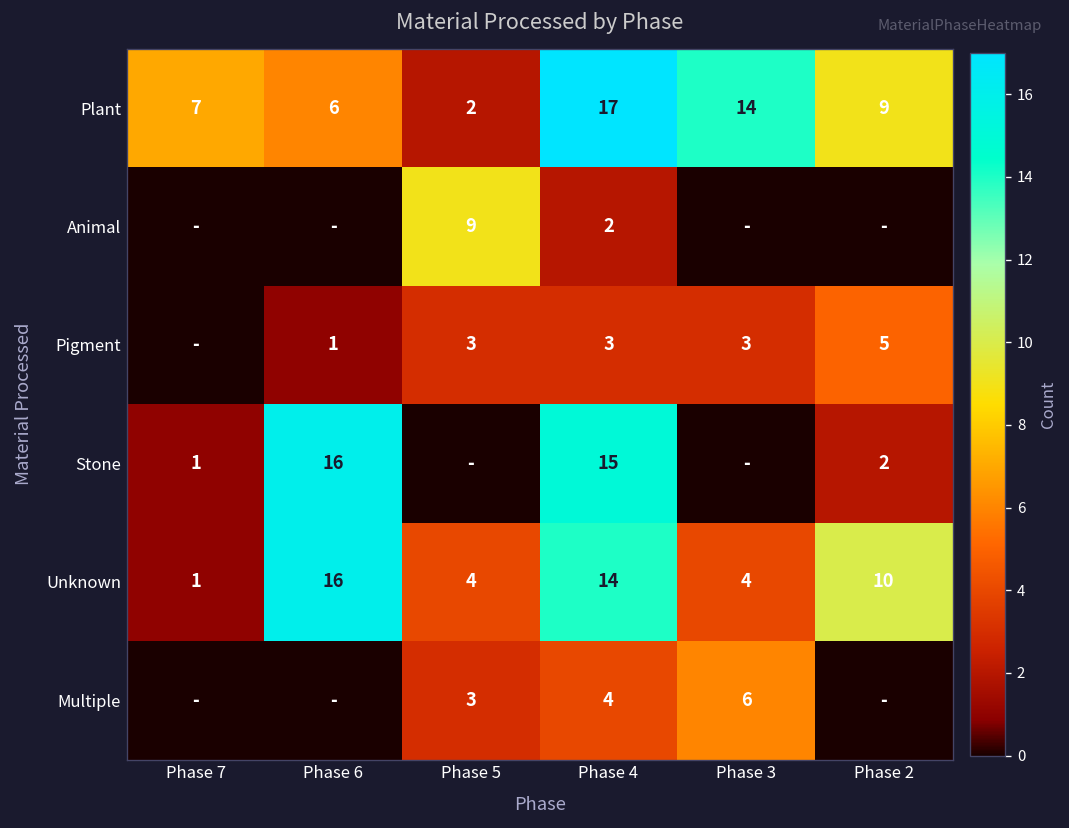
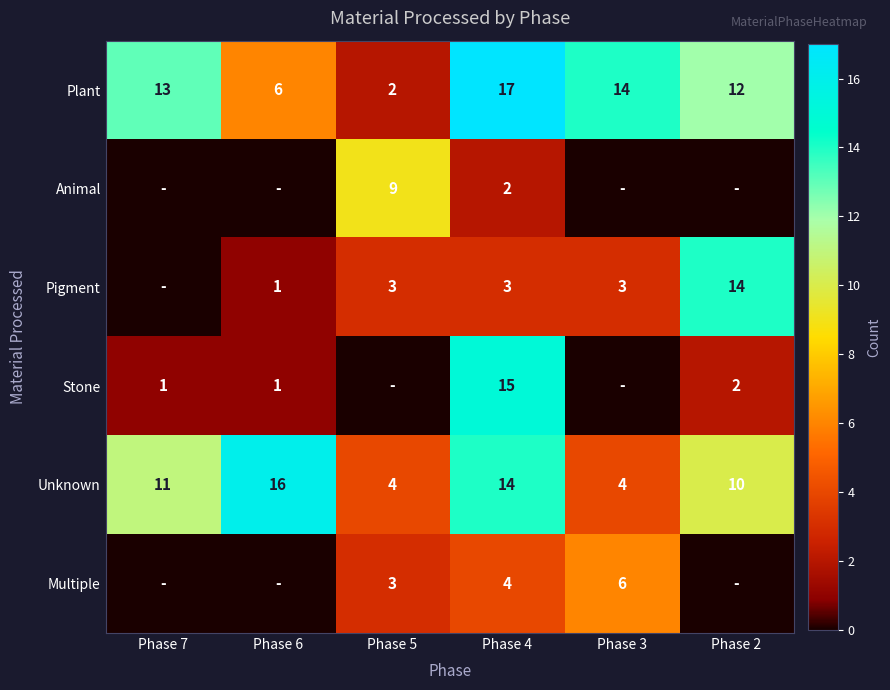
  {
    "Plant": {
-     "Phase 7": 7,
+     "Phase 7": 13,
      "Phase 6": 6,
      "Phase 5": 2,
      "Phase 4": 17,
      "Phase 3": 14,
-     "Phase 2": 9
+     "Phase 2": 12
    },
    "Animal": {
      "Phase 5": 9,
      "Phase 4": 2
    },
    "Pigment": {
      "Phase 6": 1,
      "Phase 5": 3,
      "Phase 4": 3,
      "Phase 3": 3,
-     "Phase 2": 5
+     "Phase 2": 14
    },
    "Stone": {
      "Phase 7": 1,
-     "Phase 6": 16,
+     "Phase 6": 1,
      "Phase 4": 15,
      "Phase 2": 2
    },
    "Unknown": {
-     "Phase 7": 1,
+     "Phase 7": 11,
      "Phase 6": 16,
      "Phase 5": 4,
      "Phase 4": 14,
      "Phase 3": 4,
      "Phase 2": 10
    },
    "Multiple": {
      "Phase 5": 3,
      "Phase 4": 4,
      "Phase 3": 6
    }
  }
